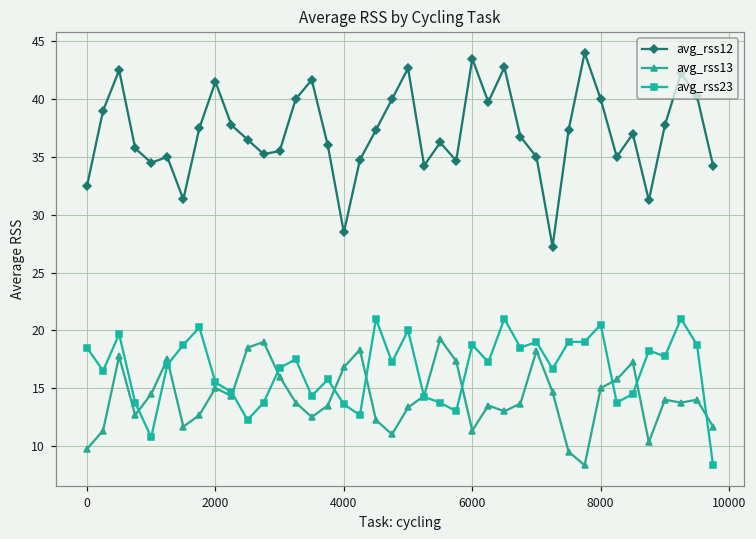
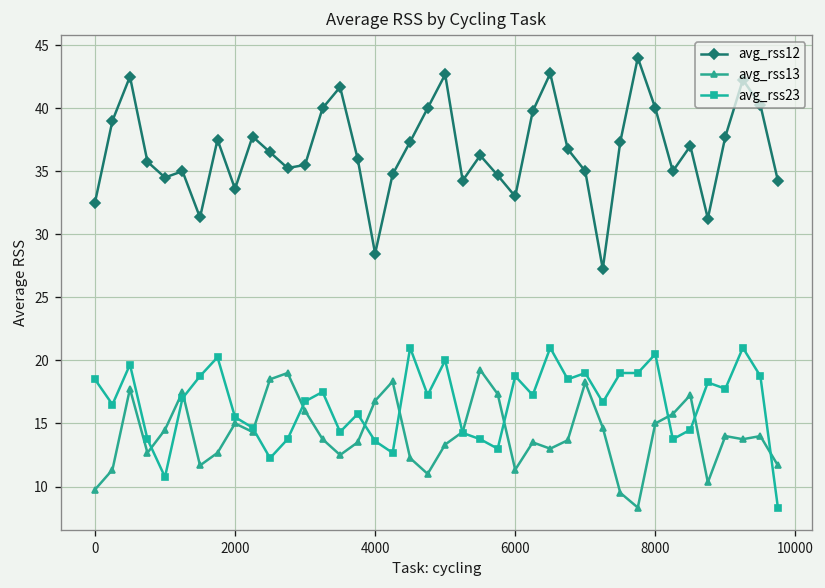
  {
    "avg_rss12": {
      "0": 32.5,
-     "2000": 41.5,
+     "2000": 33.6,
      "4000": 28.5,
-     "6000": 43.5,
+     "6000": 33.0,
      "8000": 40.0
    }
  }
